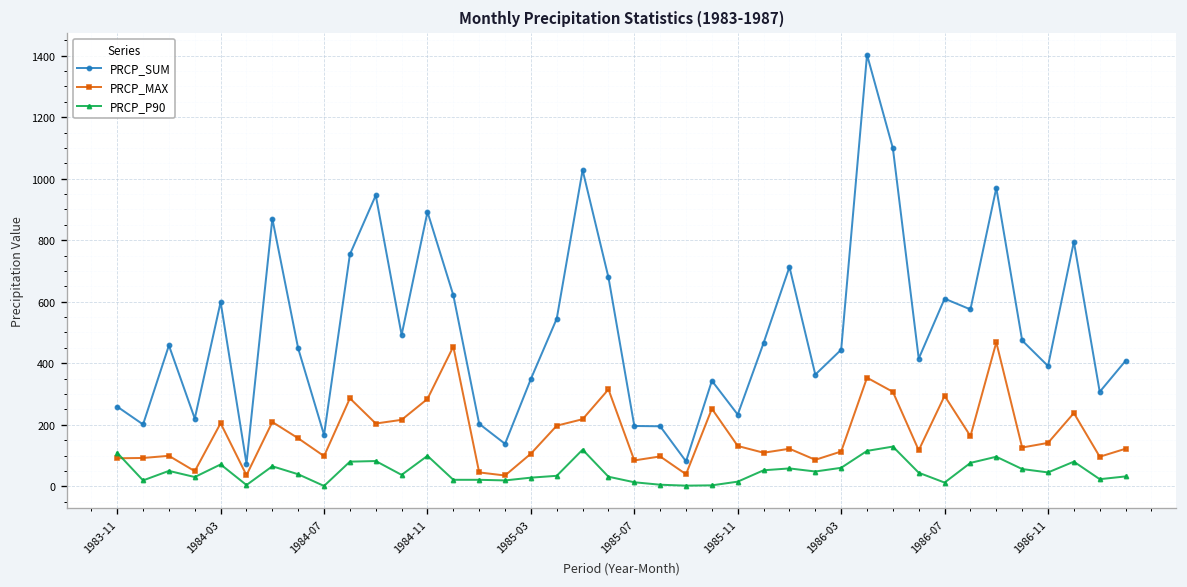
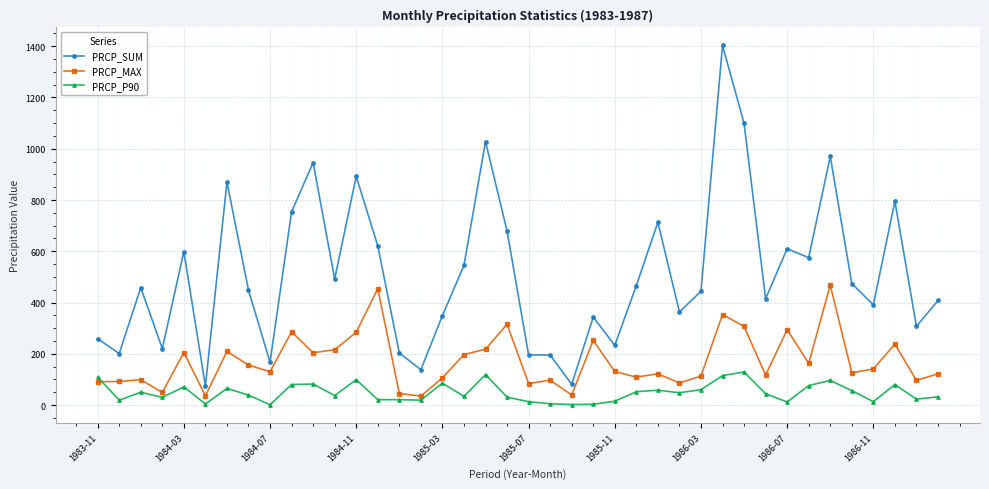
  {
    "PRCP_SUM": {
      "1983-11": 260,
      "1984-03": 600,
      "1984-07": 170,
      "1984-11": 890,
      "1985-03": 350,
      "1985-07": 200,
      "1985-11": 230,
      "1986-03": 440,
      "1986-07": 610,
      "1986-11": 390
    },
    "PRCP_MAX": {
      "1983-11": 90,
      "1984-03": 210,
-     "1984-07": 100,
+     "1984-07": 130,
      "1984-11": 280,
      "1985-03": 110,
      "1985-07": 80,
      "1985-11": 130,
      "1986-03": 110,
      "1986-07": 290,
      "1986-11": 140
    },
    "PRCP_P90": {
      "1983-11": 110,
      "1984-03": 70,
      "1984-07": 0,
      "1984-11": 100,
-     "1985-03": 30,
+     "1985-03": 90,
      "1985-07": 10,
      "1985-11": 20,
      "1986-03": 60,
      "1986-07": 10,
-     "1986-11": 50
+     "1986-11": 10
    }
  }
